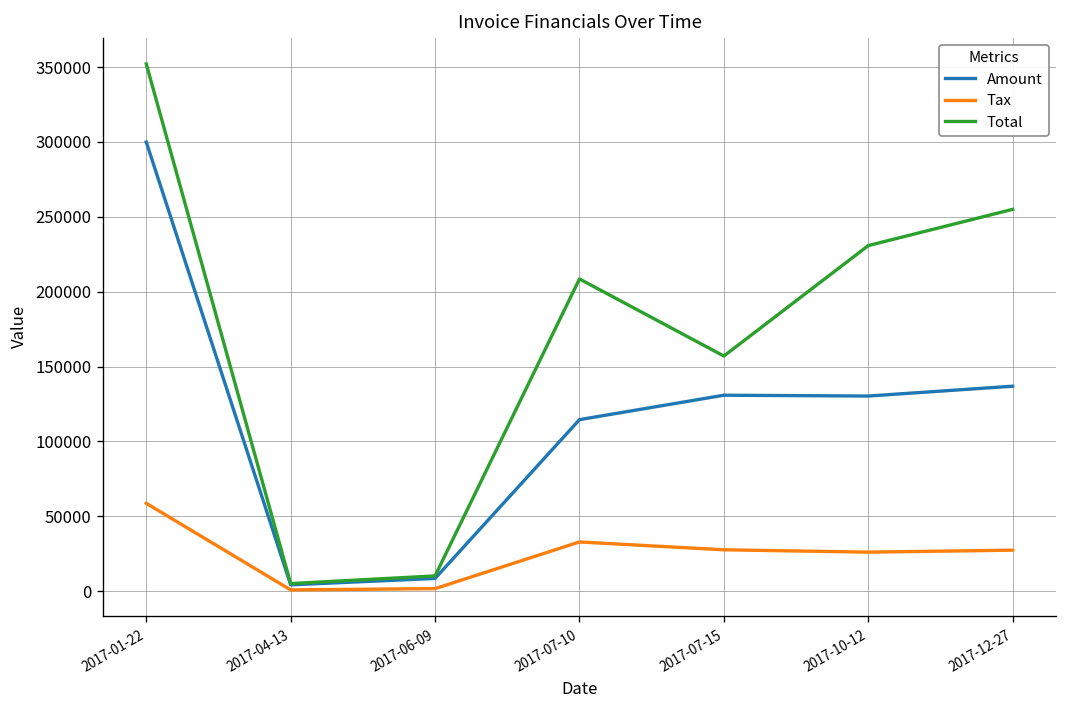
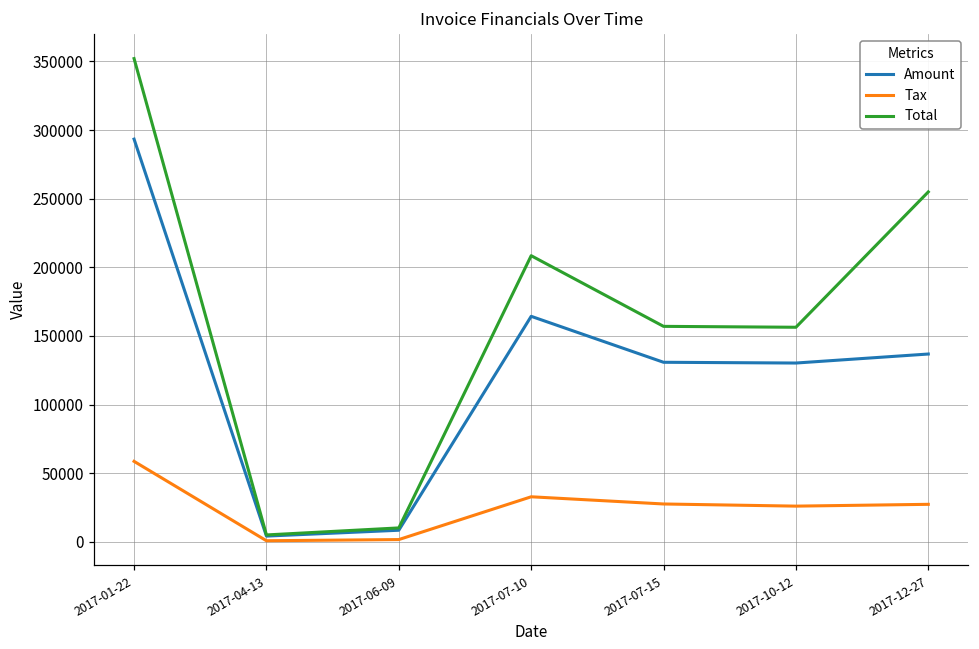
  {
    "Amount": {
-     "2017-01-22": 300000,
-     "2017-07-10": 115000,
+     "2017-01-22": 293000,
+     "2017-07-10": 164000,
      "2017-07-15": 131000,
      "2017-10-12": 130000,
      "2017-12-27": 137000
    },
    "Tax": {
      "2017-01-22": 59000,
      "2017-04-13": 1000,
      "2017-06-09": 2000,
      "2017-07-10": 33000,
      "2017-07-15": 28000,
      "2017-10-12": 26000,
      "2017-12-27": 27000
    },
    "Total": {
      "2017-01-22": 352000,
      "2017-07-10": 209000,
      "2017-07-15": 157000,
-     "2017-10-12": 231000,
+     "2017-10-12": 156000,
      "2017-12-27": 255000
    }
  }
